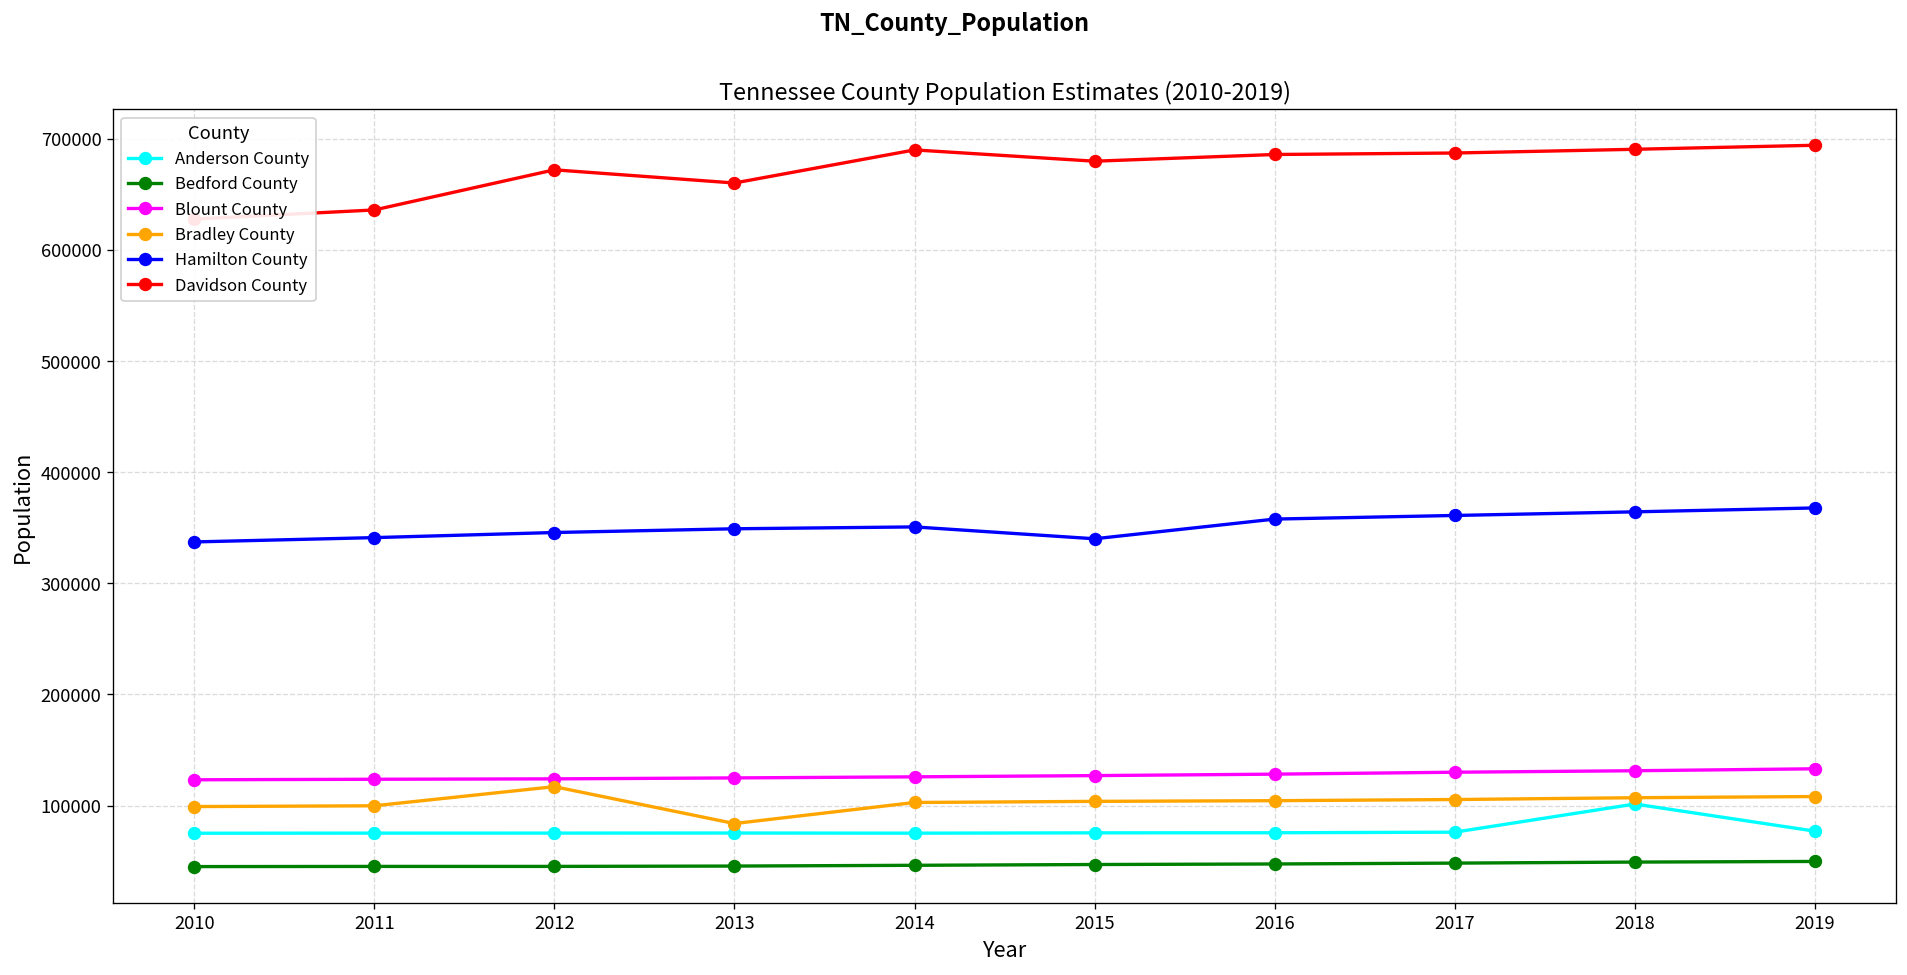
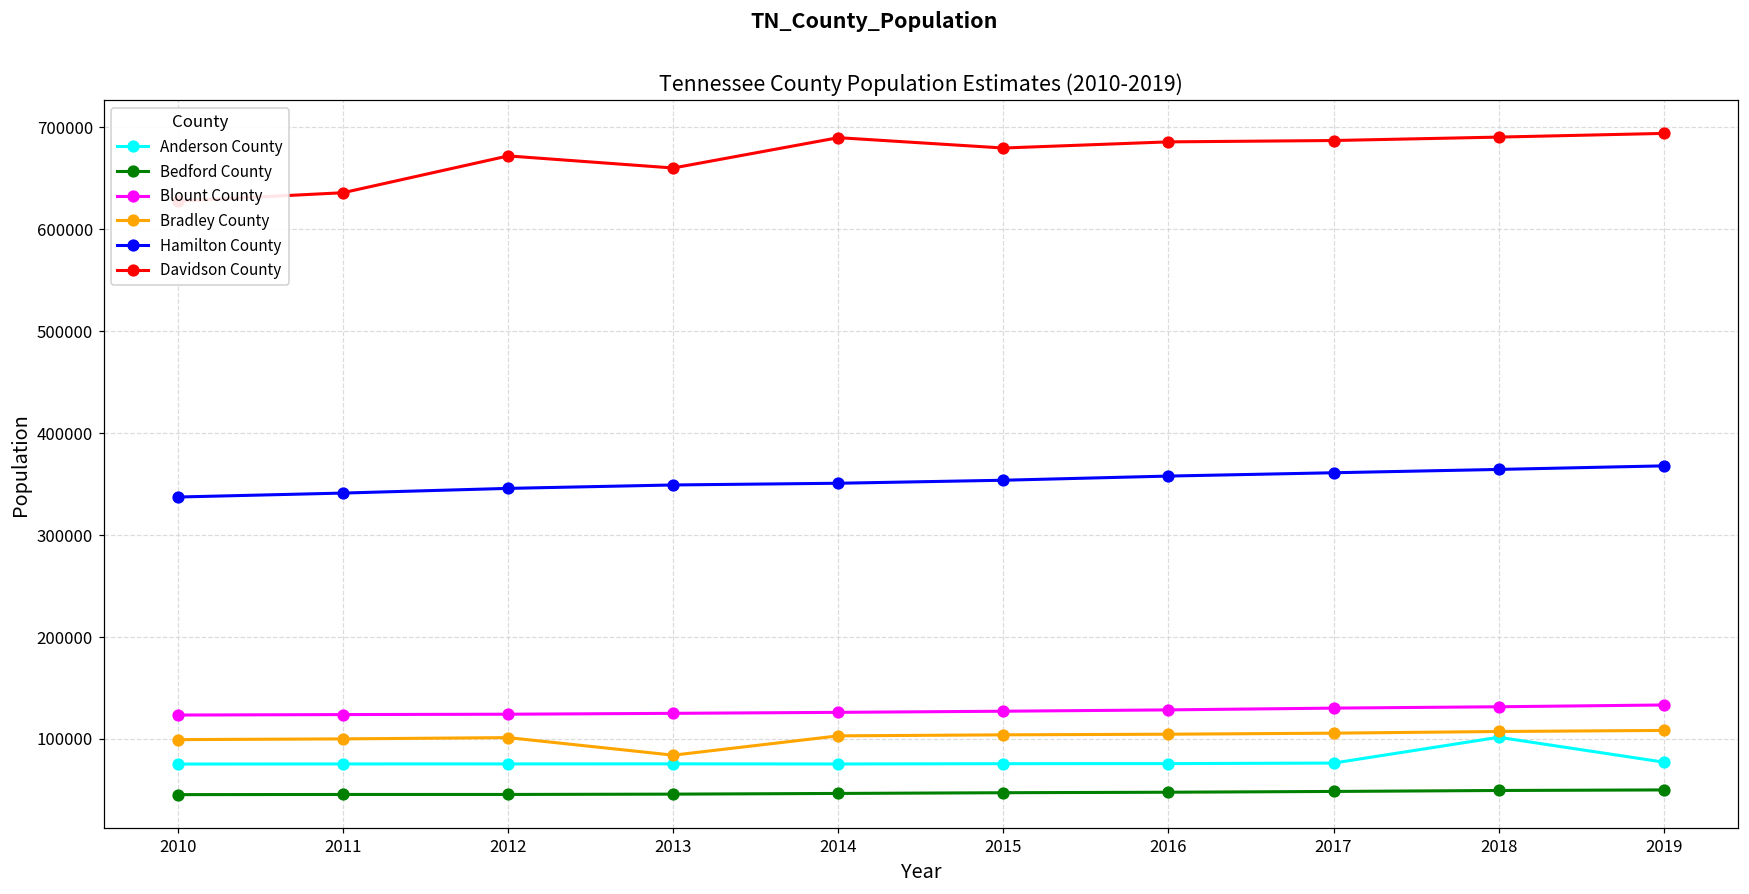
  {
    "Anderson County": {
      "2010": 80000,
      "2011": 80000,
      "2012": 80000,
      "2013": 80000,
      "2014": 80000,
      "2015": 80000,
      "2016": 80000,
      "2017": 80000,
      "2018": 100000,
      "2019": 80000
    },
    "Bedford County": {
      "2010": 50000,
      "2011": 50000,
      "2012": 50000,
      "2013": 50000,
      "2014": 50000,
      "2015": 50000,
      "2016": 50000,
      "2017": 50000,
      "2018": 50000,
      "2019": 50000
    },
    "Blount County": {
      "2010": 120000,
      "2011": 120000,
      "2012": 120000,
      "2013": 120000,
      "2014": 130000,
      "2015": 130000,
      "2016": 130000,
      "2017": 130000,
      "2018": 130000,
      "2019": 130000
    },
    "Bradley County": {
      "2010": 100000,
      "2011": 100000,
-     "2012": 120000,
+     "2012": 100000,
      "2013": 80000,
      "2014": 100000,
      "2015": 100000,
      "2016": 100000,
      "2017": 110000,
      "2018": 110000,
      "2019": 110000
    },
    "Hamilton County": {
      "2010": 340000,
      "2011": 340000,
      "2012": 350000,
      "2013": 350000,
      "2014": 350000,
-     "2015": 340000,
+     "2015": 350000,
      "2016": 360000,
      "2017": 360000,
      "2018": 360000,
      "2019": 370000
    },
    "Davidson County": {
      "2011": 640000,
      "2012": 670000,
      "2013": 660000,
      "2014": 690000,
      "2015": 680000,
      "2016": 690000,
      "2017": 690000,
      "2018": 690000,
      "2019": 690000
    }
  }
